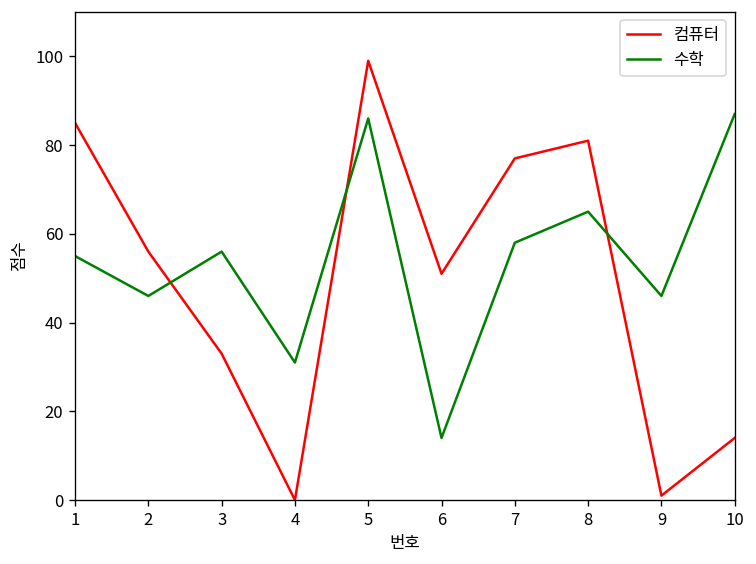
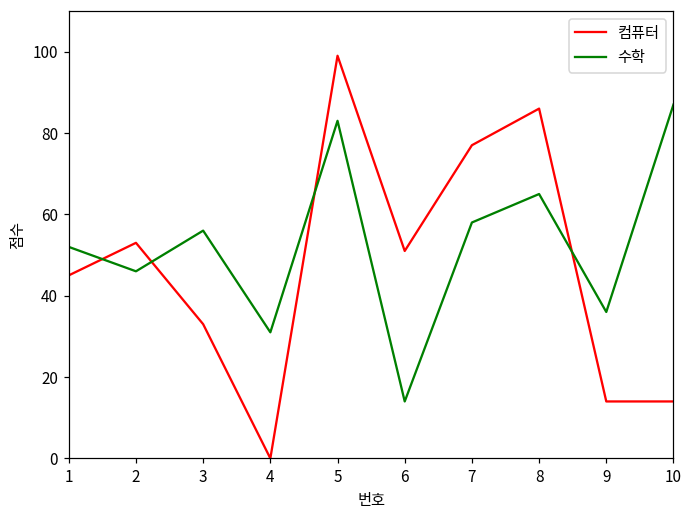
  {
    "컴퓨터": {
-     "1": 85,
-     "2": 56,
+     "1": 45,
+     "2": 53,
      "3": 33,
      "4": 0,
      "5": 99,
      "6": 51,
      "7": 77,
-     "8": 81,
-     "9": 1,
+     "8": 86,
+     "9": 14,
      "10": 14
    },
    "수학": {
-     "1": 55,
+     "1": 52,
      "2": 46,
      "3": 56,
      "4": 31,
-     "5": 86,
+     "5": 83,
      "6": 14,
      "7": 58,
      "8": 65,
-     "9": 46,
+     "9": 36,
      "10": 87
    }
  }
